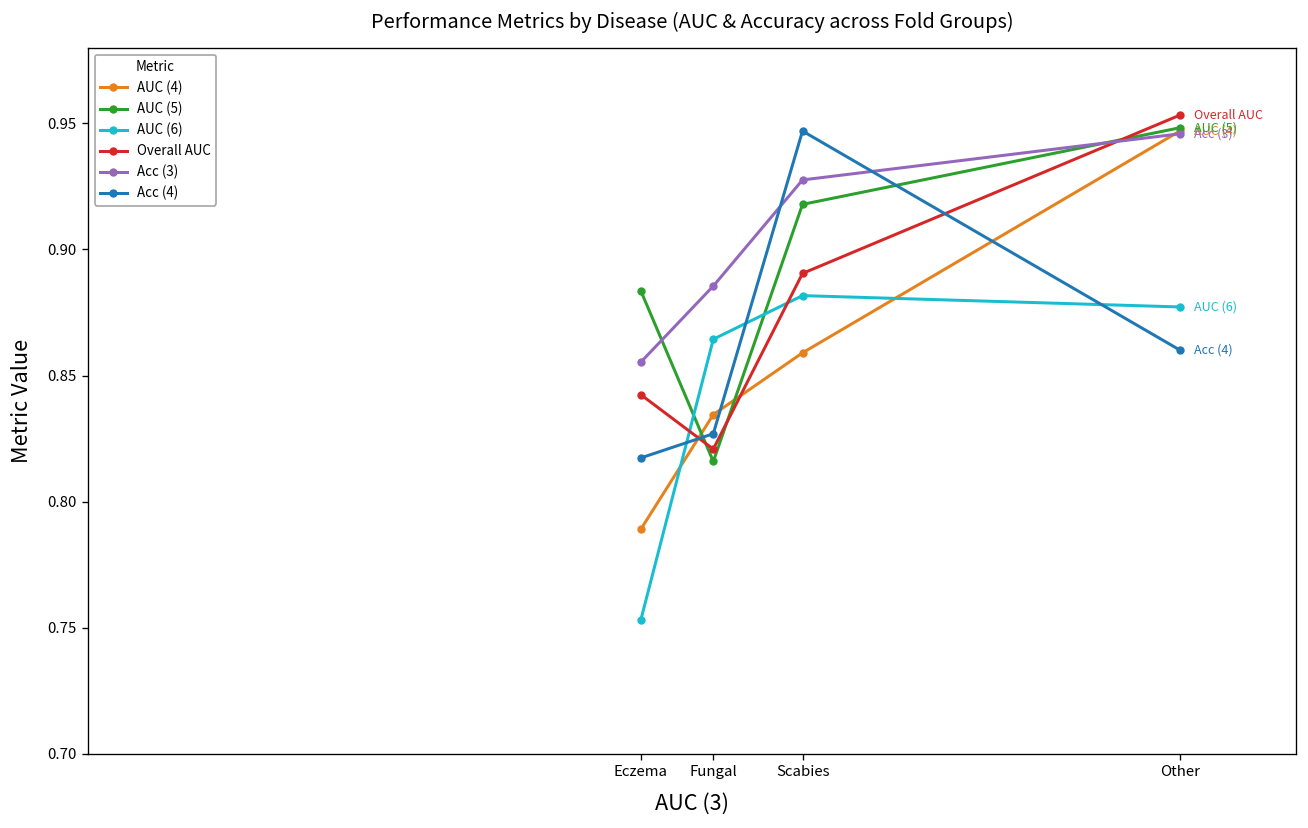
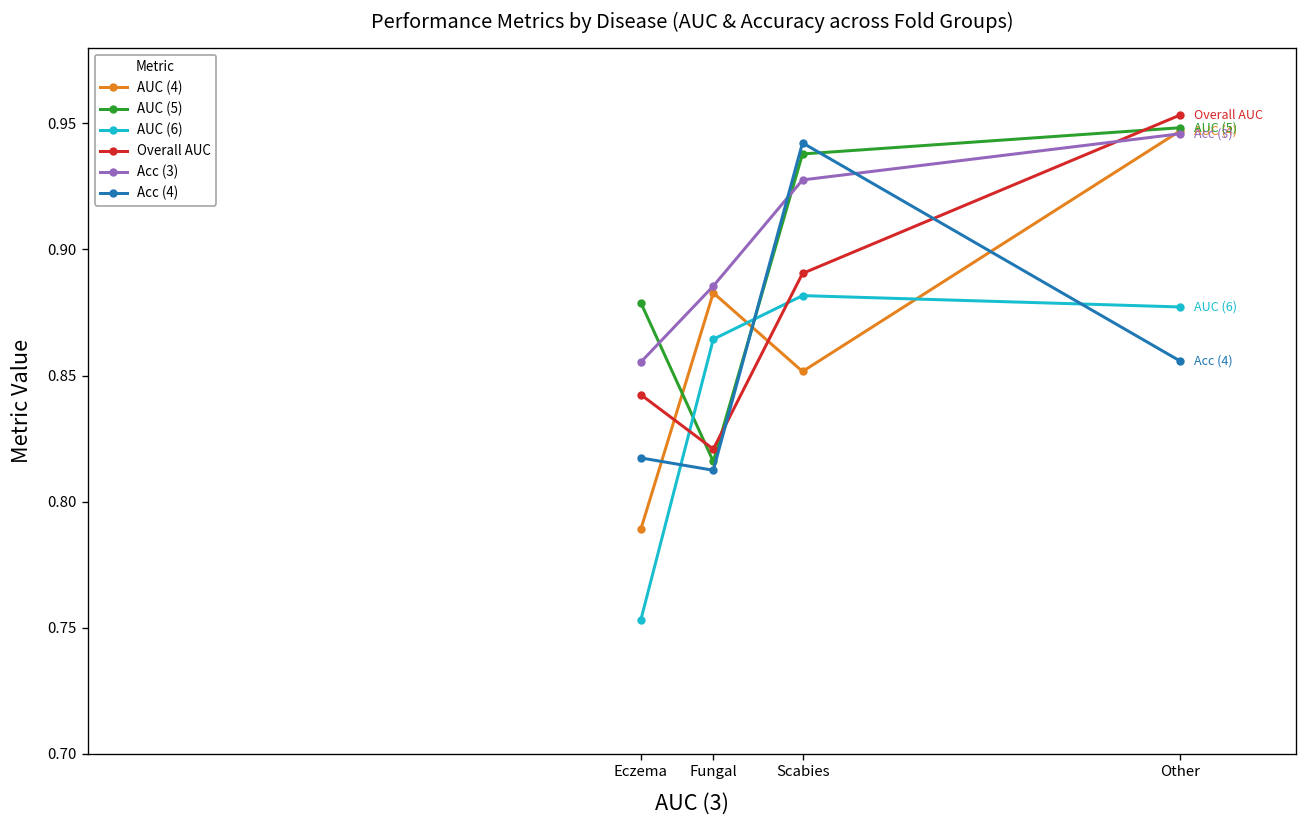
  {
    "AUC (4)": {
      "Eczema": 0.789,
-     "Fungal": 0.835,
-     "Scabies": 0.859
+     "Fungal": 0.883,
+     "Scabies": 0.852
    },
    "AUC (5)": {
-     "Eczema": 0.884,
+     "Eczema": 0.879,
      "Fungal": 0.816,
-     "Scabies": 0.918
+     "Scabies": 0.938
    },
    "AUC (6)": {
      "Eczema": 0.753,
      "Fungal": 0.864,
      "Scabies": 0.882
    },
    "Overall AUC": {
      "Eczema": 0.842,
      "Fungal": 0.821,
      "Scabies": 0.891,
      "Other": 0.953
    },
    "Acc (3)": {
      "Eczema": 0.855,
      "Fungal": 0.886,
      "Scabies": 0.928
    },
    "Acc (4)": {
      "Eczema": 0.817,
-     "Fungal": 0.827,
-     "Scabies": 0.947,
-     "Other": 0.860
+     "Fungal": 0.812,
+     "Scabies": 0.942,
+     "Other": 0.856
    }
  }
